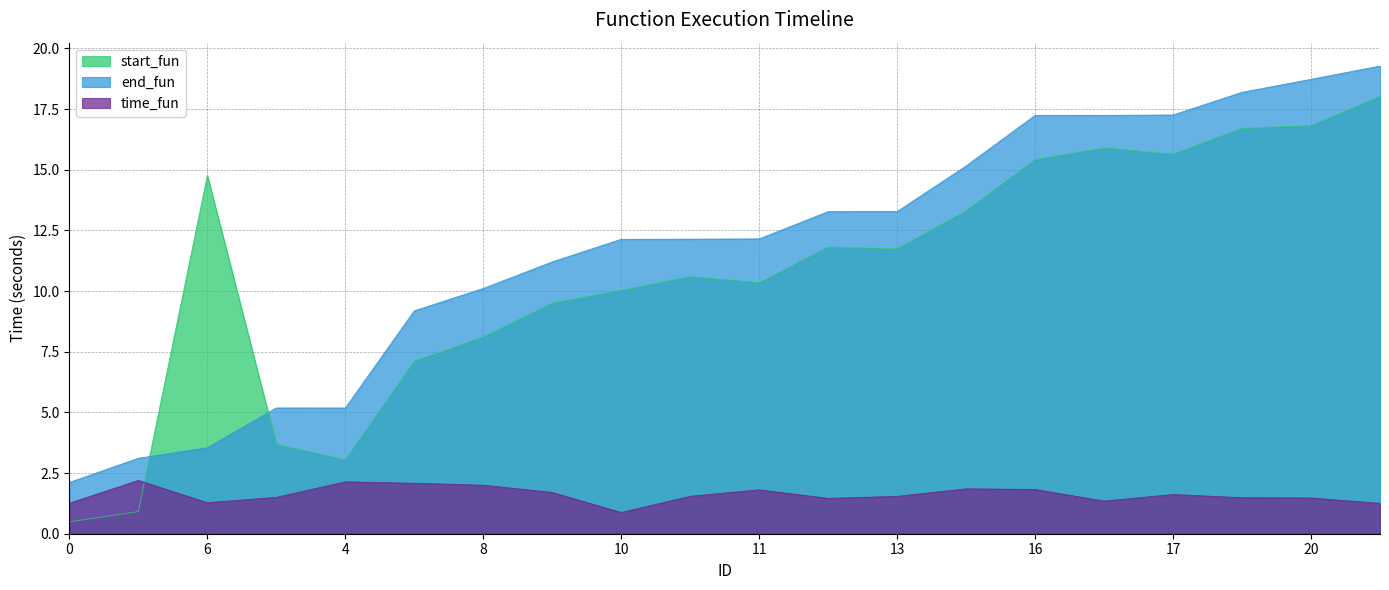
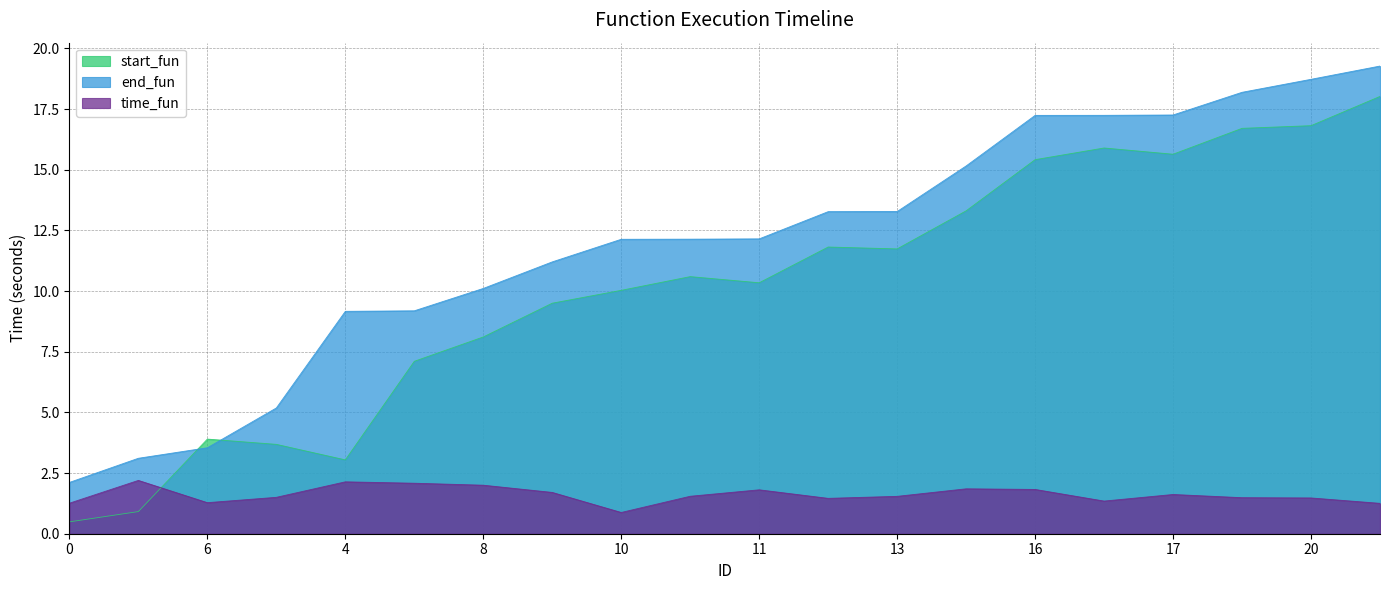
  {
    "start_fun": {
      "0": 0.5,
-     "6": 14.8,
+     "6": 3.9,
      "4": 3.0,
      "8": 8.1,
      "10": 10.0,
      "16": 15.4,
      "20": 16.8
    },
    "end_fun": {
      "0": 2.1,
      "6": 3.5,
-     "4": 5.2,
+     "4": 9.2,
      "8": 10.1,
      "10": 12.1,
      "16": 17.2,
      "20": 18.7
    },
    "time_fun": {
      "0": 1.3,
      "6": 1.3,
      "4": 2.1,
      "8": 2.0,
      "10": 0.9,
      "16": 1.8,
      "20": 1.5
    }
  }
